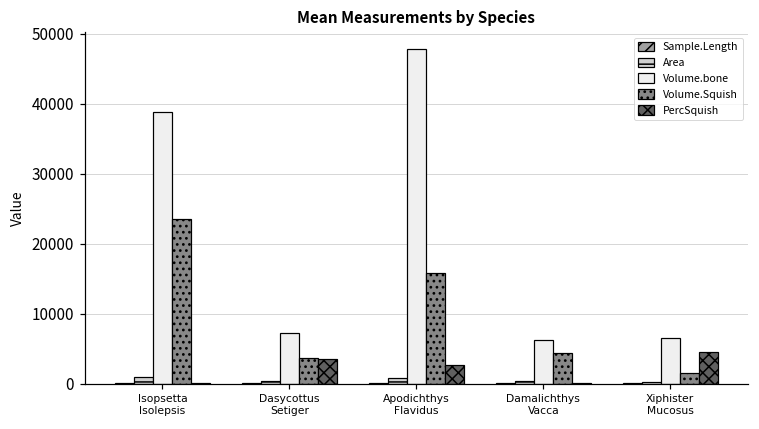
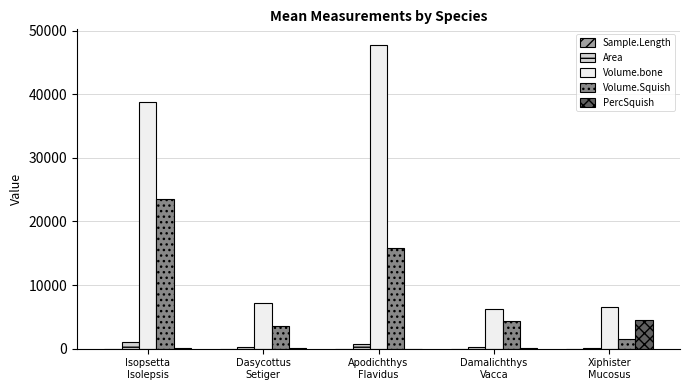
  {
    "PercSquish": {
-     "Dasycottus Setiger": 4000,
-     "Apodichthys Flavidus": 3000,
+     "Dasycottus Setiger": 0,
+     "Apodichthys Flavidus": 0,
      "Xiphister Mucosus": 4000
    }
  }
